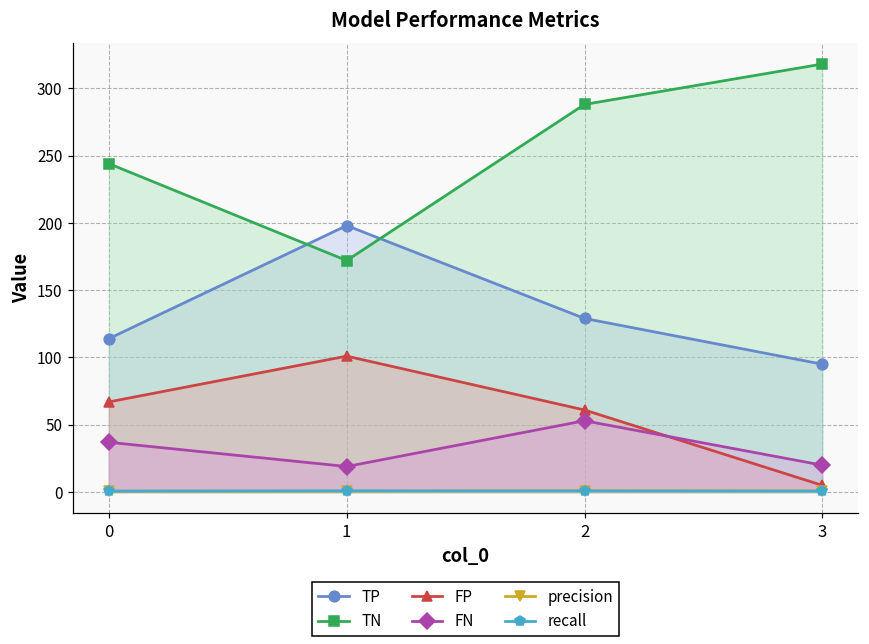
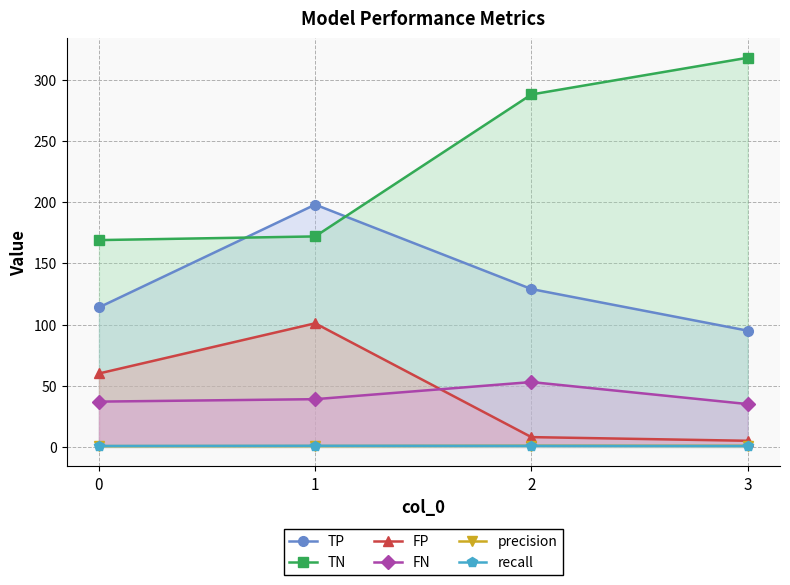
  {
    "TN": {
-     "0": 244,
+     "0": 169,
      "1": 172,
      "2": 288,
      "3": 318
    },
    "FP": {
-     "0": 67,
+     "0": 60,
      "1": 101,
-     "2": 61,
+     "2": 8,
      "3": 5
    },
    "FN": {
      "0": 37,
-     "1": 19,
+     "1": 39,
      "2": 53,
-     "3": 20
+     "3": 35
    }
  }
